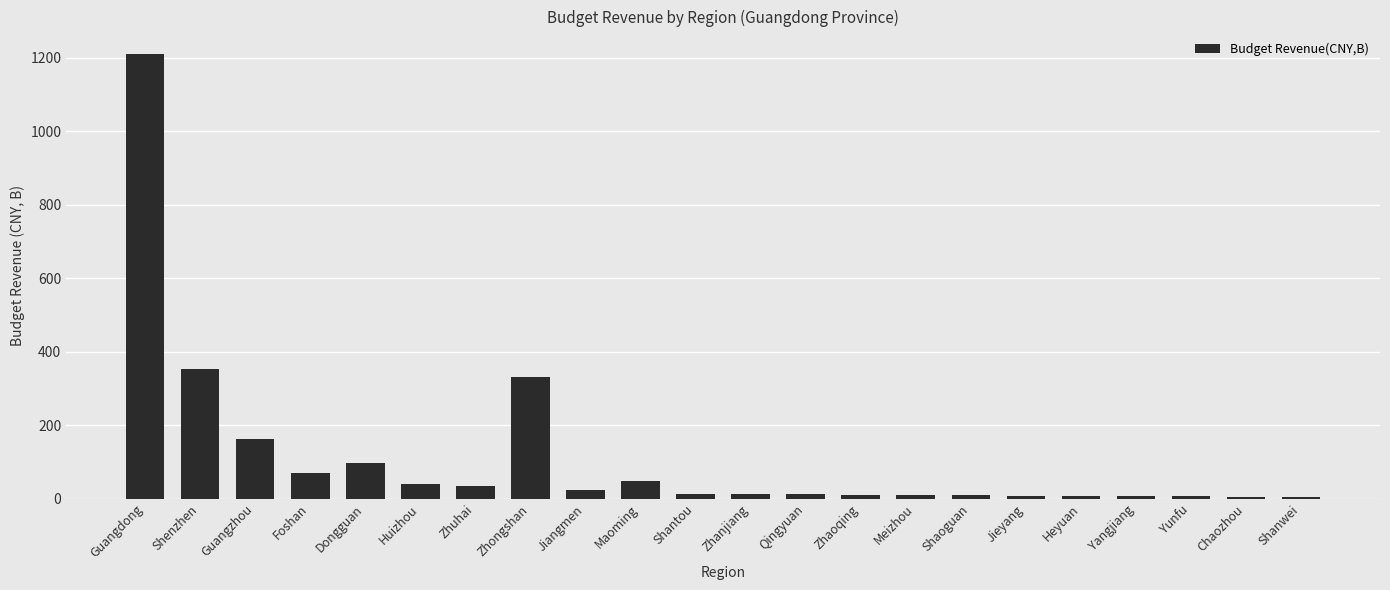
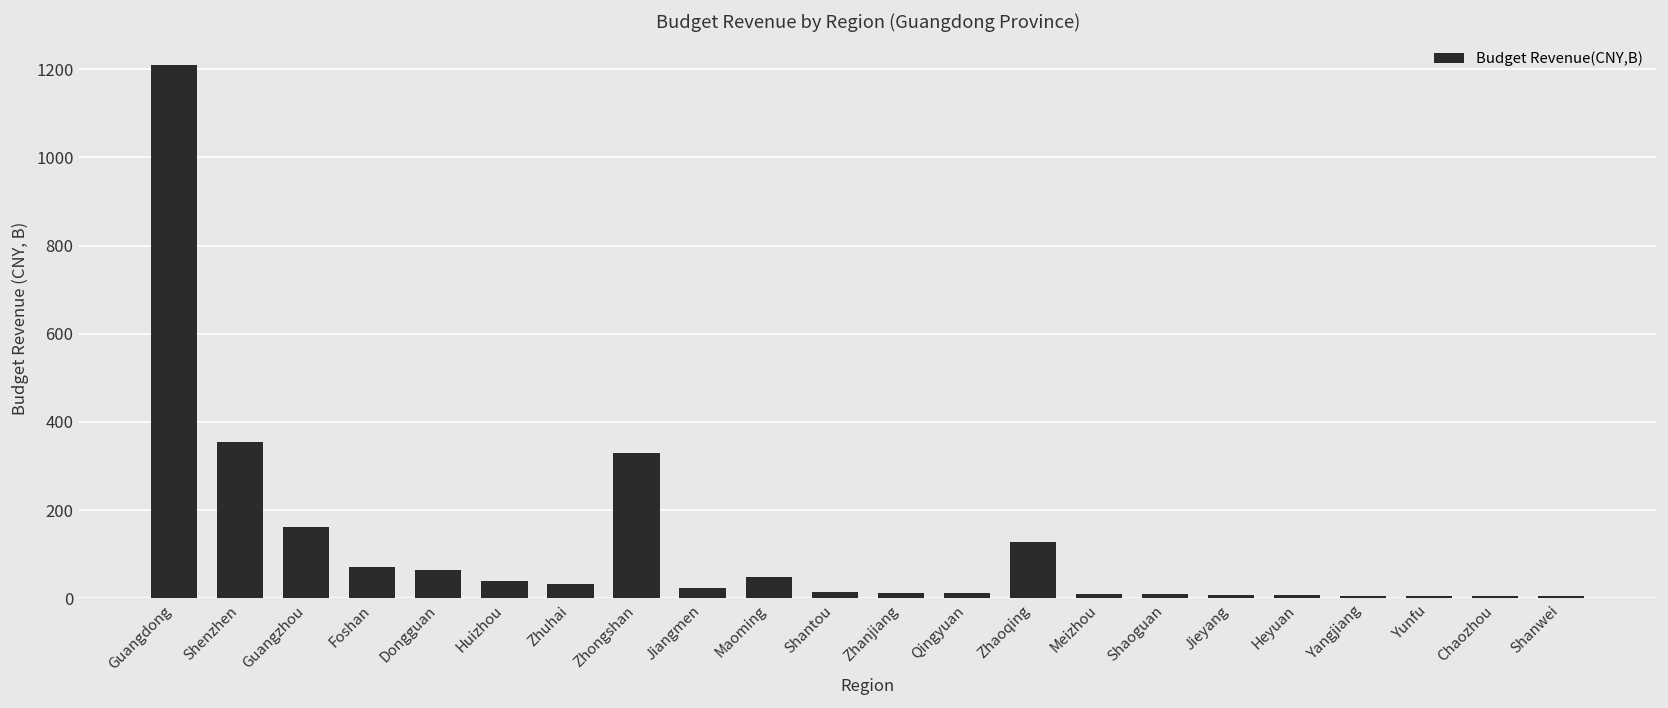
  {
    "Guangdong": 1210,
    "Shenzhen": 350,
    "Guangzhou": 160,
    "Foshan": 70,
-   "Dongguan": 100,
+   "Dongguan": 60,
    "Huizhou": 40,
    "Zhuhai": 30,
    "Zhongshan": 330,
    "Jiangmen": 20,
    "Maoming": 50,
    "Shantou": 10,
    "Zhanjiang": 10,
    "Qingyuan": 10,
-   "Zhaoqing": 10,
+   "Zhaoqing": 130,
    "Meizhou": 10,
    "Shaoguan": 10,
    "Jieyang": 10,
    "Heyuan": 10
  }
